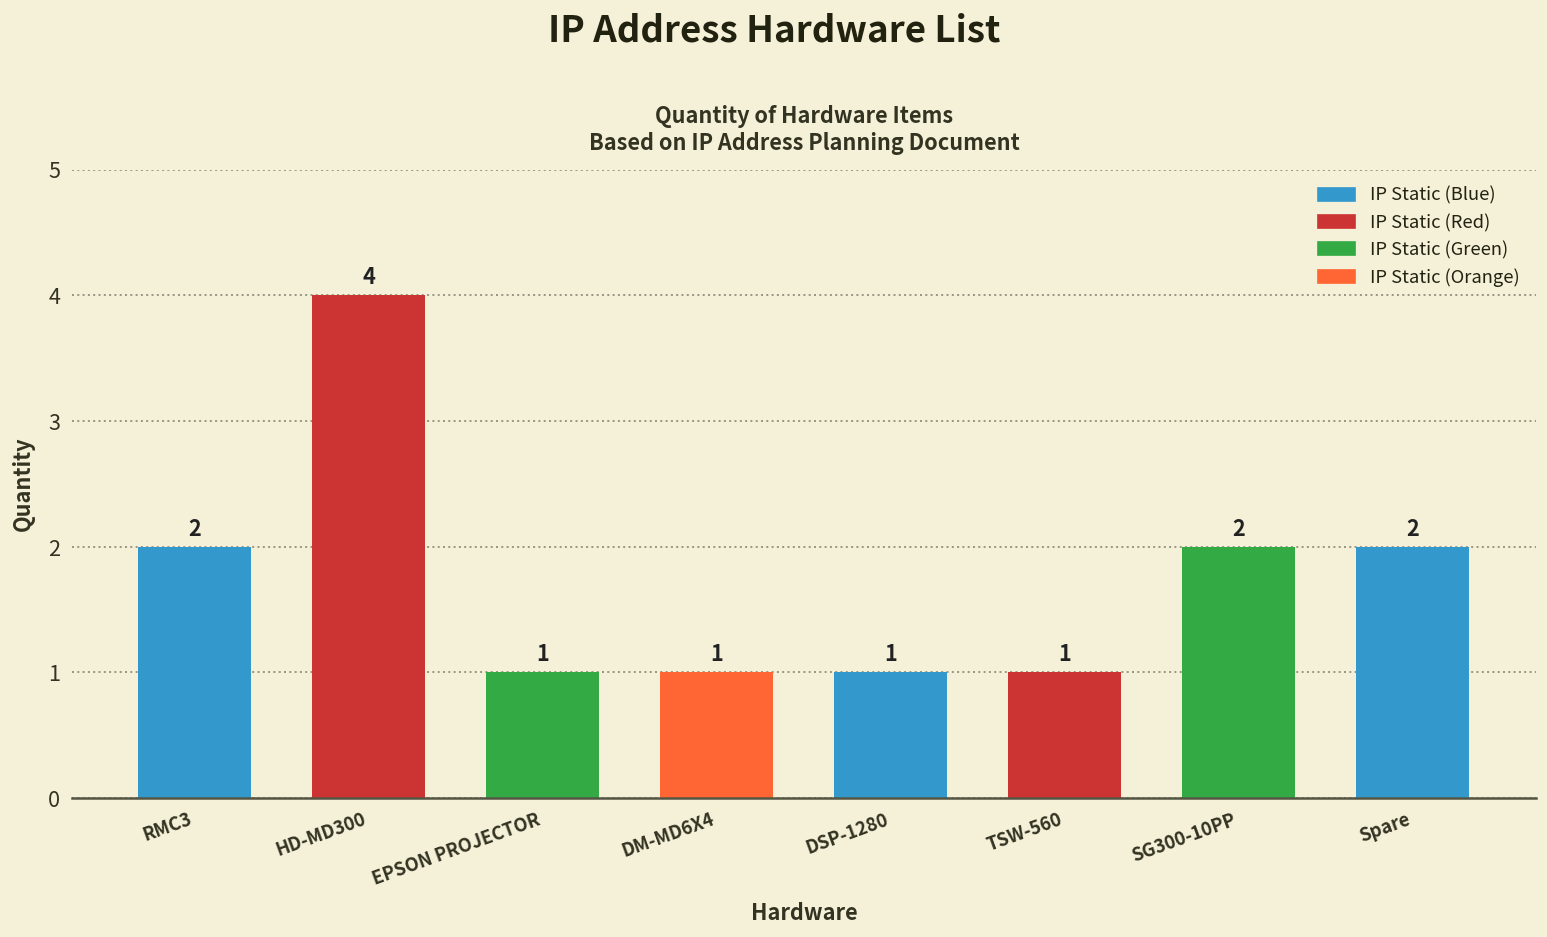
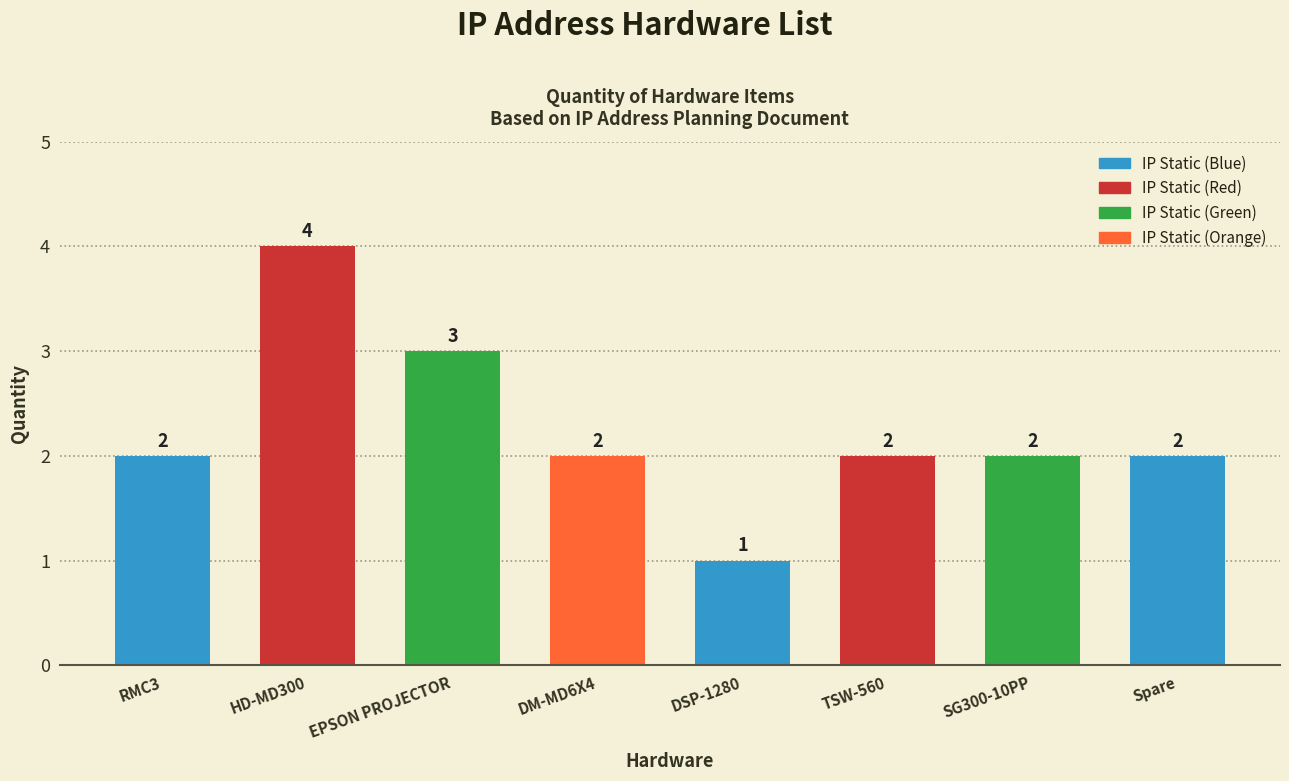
  {
    "RMC3": 2,
    "HD-MD300": 4,
-   "EPSON PROJECTOR": 1,
-   "DM-MD6X4": 1,
+   "EPSON PROJECTOR": 3,
+   "DM-MD6X4": 2,
    "DSP-1280": 1,
-   "TSW-560": 1,
+   "TSW-560": 2,
    "SG300-10PP": 2,
    "Spare": 2
  }
